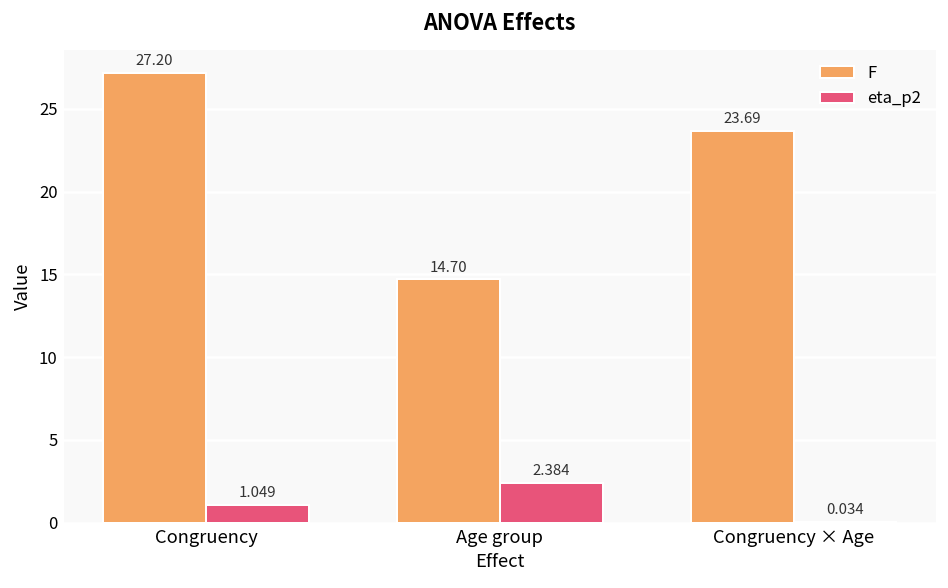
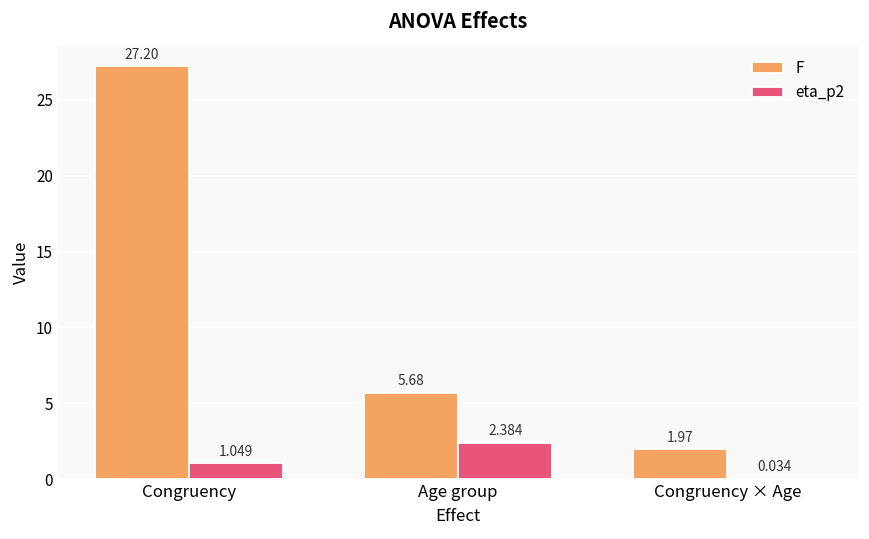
  {
    "F": {
      "Congruency": 27.20,
-     "Age group": 14.70,
-     "Congruency × Age": 23.69
+     "Age group": 5.68,
+     "Congruency × Age": 1.97
    },
    "eta_p2": {
      "Congruency": 1.049,
      "Age group": 2.384,
      "Congruency × Age": 0.034
    }
  }
